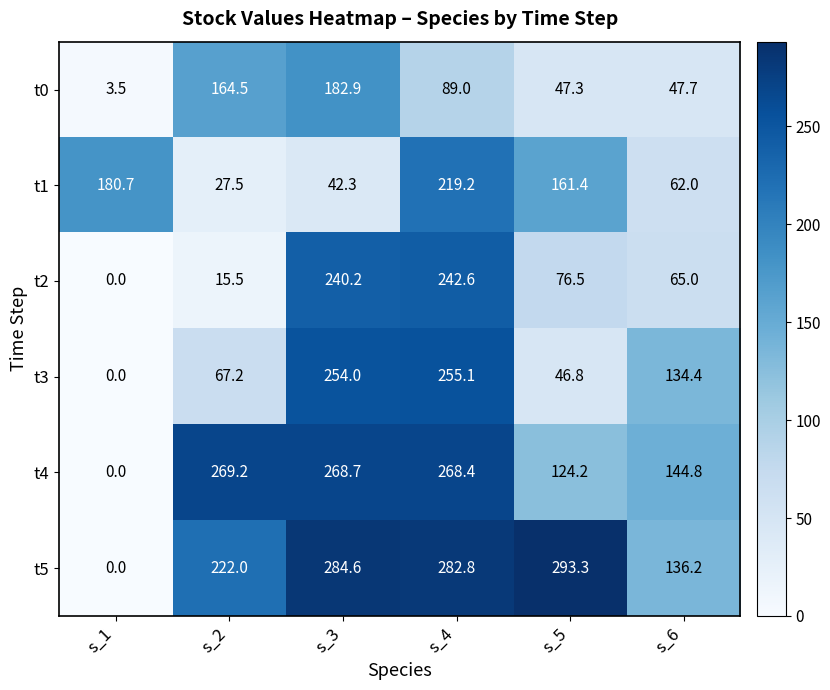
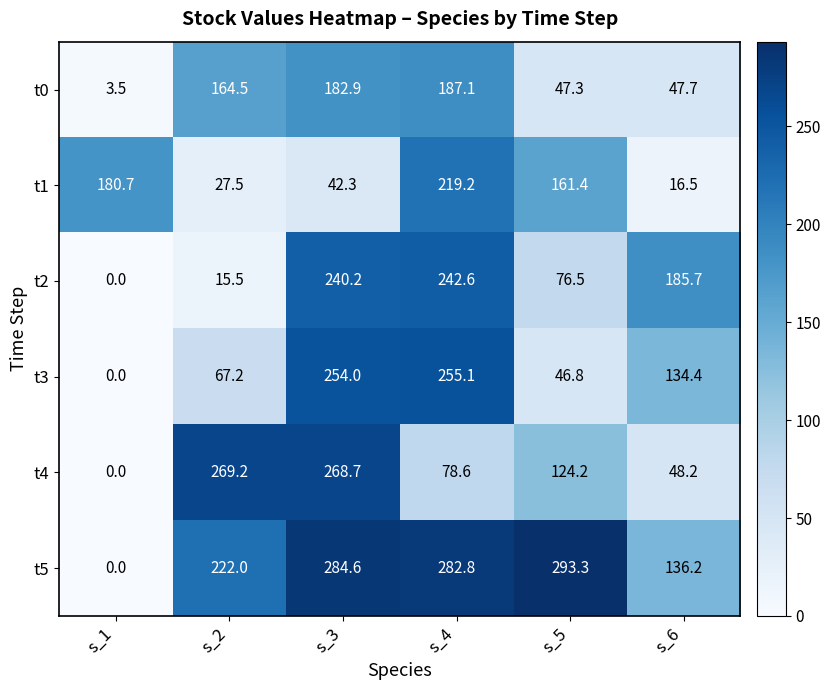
  {
    "t0": {
      "s_1": 3.5,
      "s_2": 164.5,
      "s_3": 182.9,
-     "s_4": 89.0,
+     "s_4": 187.1,
      "s_5": 47.3,
      "s_6": 47.7
    },
    "t1": {
      "s_1": 180.7,
      "s_2": 27.5,
      "s_3": 42.3,
      "s_4": 219.2,
      "s_5": 161.4,
-     "s_6": 62.0
+     "s_6": 16.5
    },
    "t2": {
      "s_1": 0.0,
      "s_2": 15.5,
      "s_3": 240.2,
      "s_4": 242.6,
      "s_5": 76.5,
-     "s_6": 65.0
+     "s_6": 185.7
    },
    "t3": {
      "s_1": 0.0,
      "s_2": 67.2,
      "s_3": 254.0,
      "s_4": 255.1,
      "s_5": 46.8,
      "s_6": 134.4
    },
    "t4": {
      "s_1": 0.0,
      "s_2": 269.2,
      "s_3": 268.7,
-     "s_4": 268.4,
+     "s_4": 78.6,
      "s_5": 124.2,
-     "s_6": 144.8
+     "s_6": 48.2
    },
    "t5": {
      "s_1": 0.0,
      "s_2": 222.0,
      "s_3": 284.6,
      "s_4": 282.8,
      "s_5": 293.3,
      "s_6": 136.2
    }
  }
